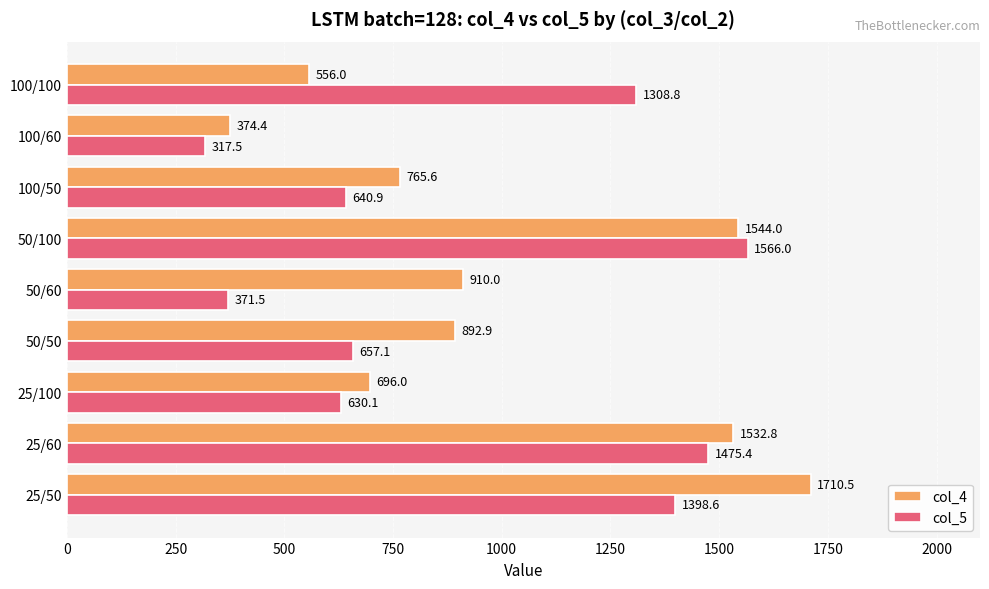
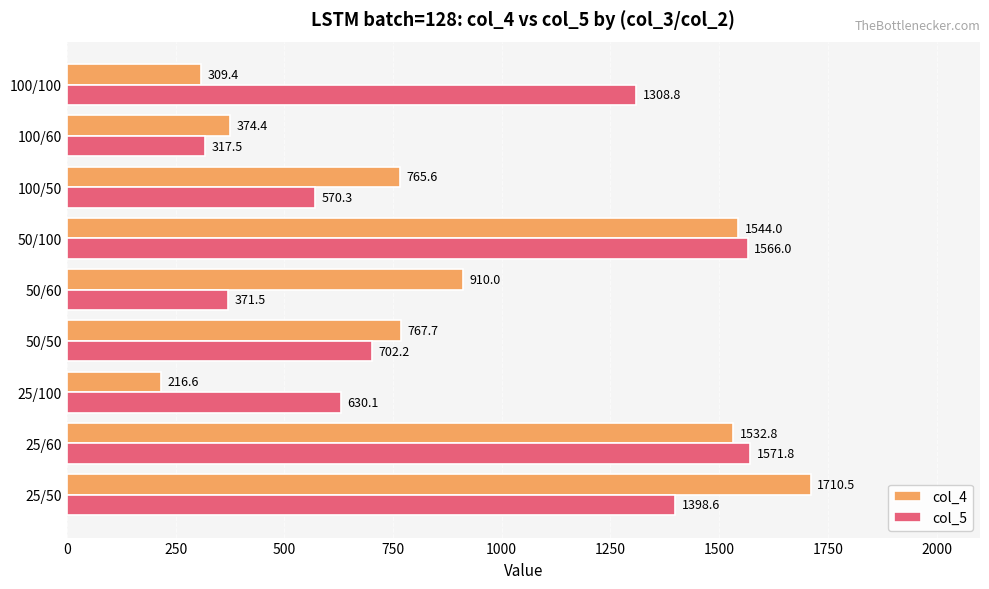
  {
    "col_4": {
-     "100/100": 556.0,
+     "100/100": 309.4,
      "100/60": 374.4,
      "100/50": 765.6,
      "50/100": 1544.0,
      "50/60": 910.0,
-     "50/50": 892.9,
-     "25/100": 696.0,
+     "50/50": 767.7,
+     "25/100": 216.6,
      "25/60": 1532.8,
      "25/50": 1710.5
    },
    "col_5": {
      "100/100": 1308.8,
      "100/60": 317.5,
-     "100/50": 640.9,
+     "100/50": 570.3,
      "50/100": 1566.0,
      "50/60": 371.5,
-     "50/50": 657.1,
+     "50/50": 702.2,
      "25/100": 630.1,
-     "25/60": 1475.4,
+     "25/60": 1571.8,
      "25/50": 1398.6
    }
  }
